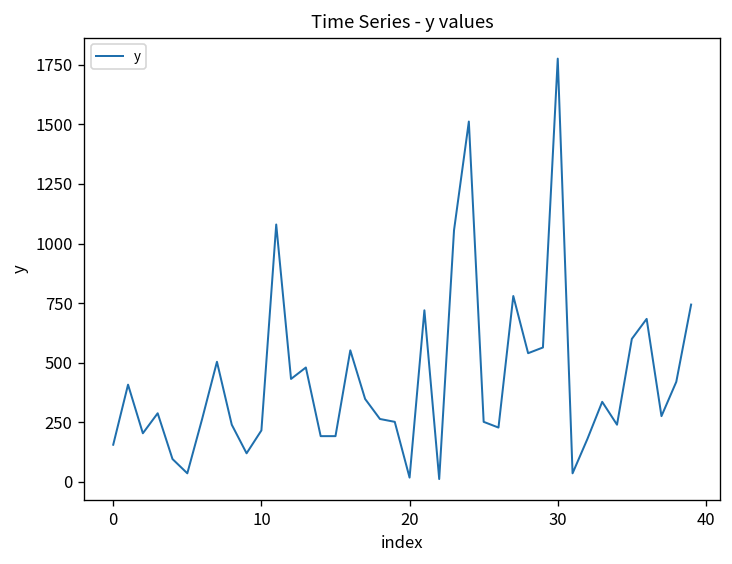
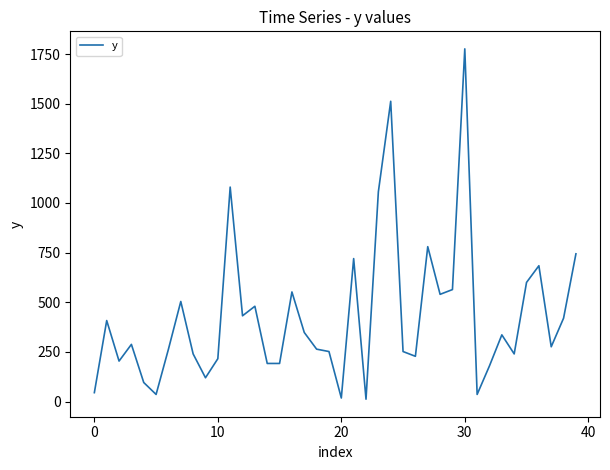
  {
-   "0": 160,
+   "0": 50,
    "10": 220,
    "20": 20,
    "30": 1780
  }
